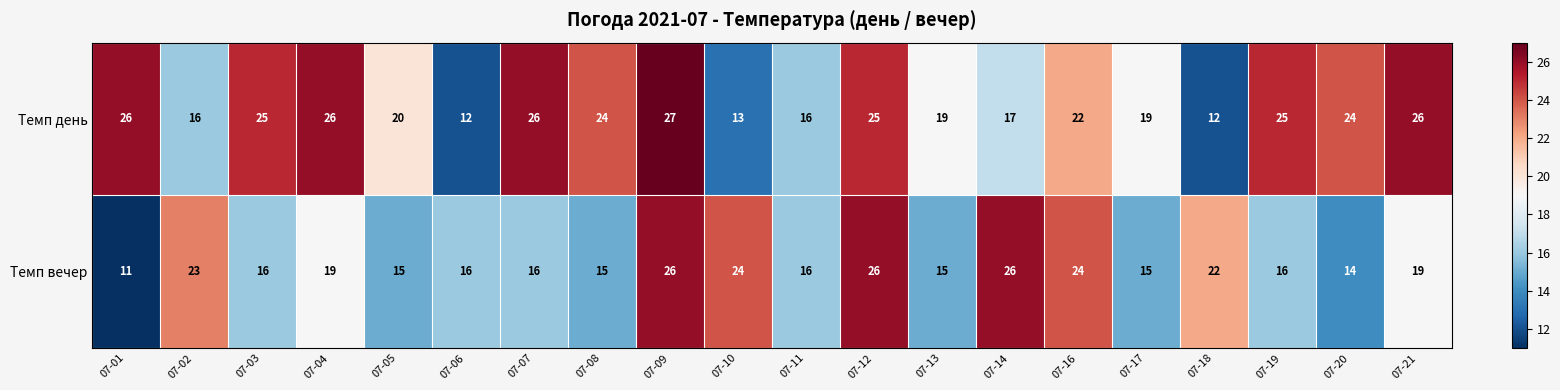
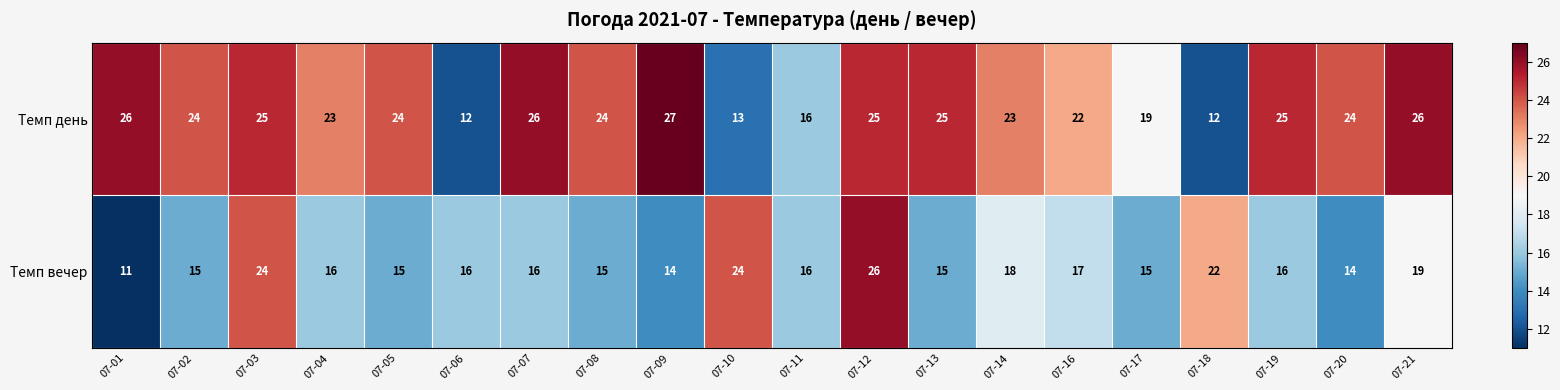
  {
    "Темп день": {
      "07-01": 26,
-     "07-02": 16,
+     "07-02": 24,
      "07-03": 25,
-     "07-04": 26,
-     "07-05": 20,
+     "07-04": 23,
+     "07-05": 24,
      "07-06": 12,
      "07-07": 26,
      "07-08": 24,
      "07-09": 27,
      "07-10": 13,
      "07-11": 16,
      "07-12": 25,
-     "07-13": 19,
-     "07-14": 17,
+     "07-13": 25,
+     "07-14": 23,
      "07-16": 22,
      "07-17": 19,
      "07-18": 12,
      "07-19": 25,
      "07-20": 24,
      "07-21": 26
    },
    "Темп вечер": {
      "07-01": 11,
-     "07-02": 23,
-     "07-03": 16,
-     "07-04": 19,
+     "07-02": 15,
+     "07-03": 24,
+     "07-04": 16,
      "07-05": 15,
      "07-06": 16,
      "07-07": 16,
      "07-08": 15,
-     "07-09": 26,
+     "07-09": 14,
      "07-10": 24,
      "07-11": 16,
      "07-12": 26,
      "07-13": 15,
-     "07-14": 26,
-     "07-16": 24,
+     "07-14": 18,
+     "07-16": 17,
      "07-17": 15,
      "07-18": 22,
      "07-19": 16,
      "07-20": 14,
      "07-21": 19
    }
  }
